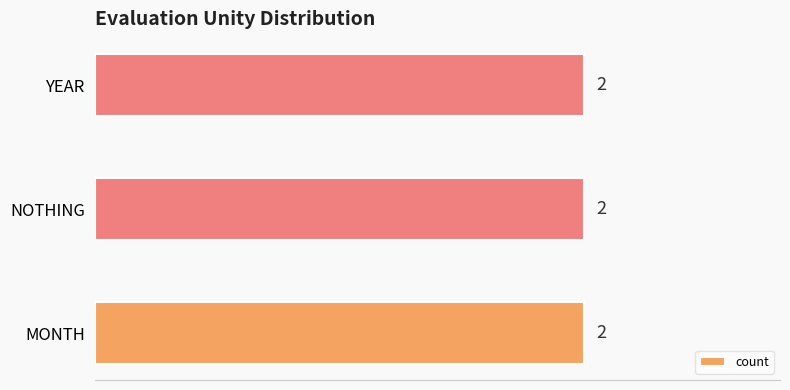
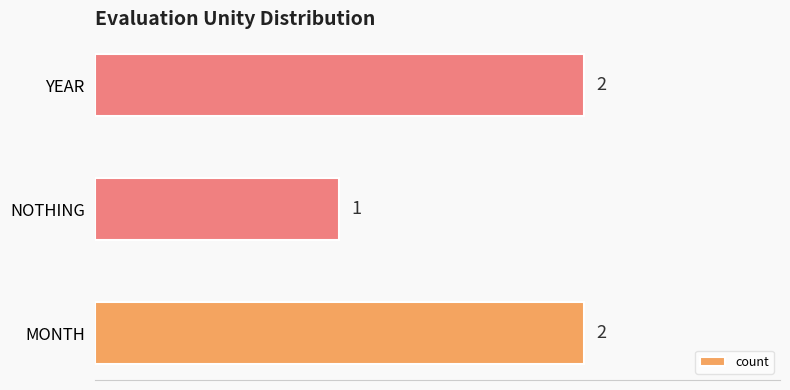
  {
    "YEAR": 2,
-   "NOTHING": 2,
+   "NOTHING": 1,
    "MONTH": 2
  }
